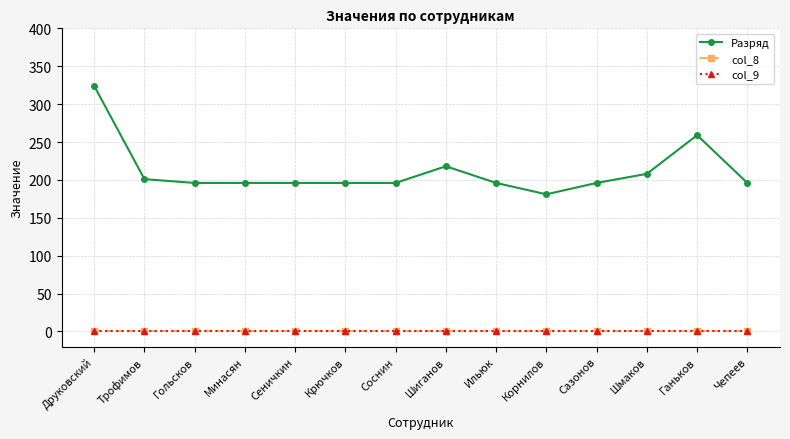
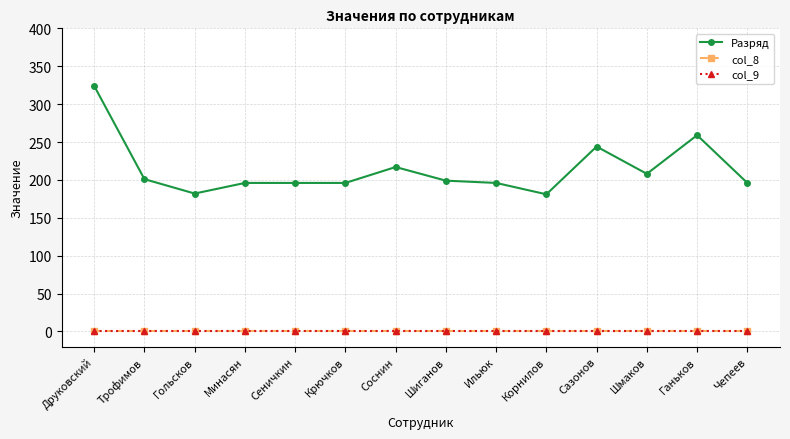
  {
    "Разряд": {
      "Друковский": 320,
      "Трофимов": 200,
-     "Гольсков": 200,
+     "Гольсков": 180,
      "Минасян": 200,
      "Сеничкин": 200,
      "Крючков": 200,
-     "Соснин": 200,
-     "Шиганов": 220,
+     "Соснин": 220,
+     "Шиганов": 200,
      "Ильюк": 200,
      "Корнилов": 180,
-     "Сазонов": 200,
+     "Сазонов": 240,
      "Шмаков": 210,
      "Ганьков": 260,
      "Чепеев": 200
    },
    "col_9": {
      "Друковский": 0,
      "Трофимов": 0,
      "Гольсков": 0,
      "Минасян": 0,
      "Сеничкин": 0,
      "Крючков": 0,
      "Соснин": 0,
      "Шиганов": 0,
      "Ильюк": 0,
      "Корнилов": 0,
      "Сазонов": 0,
      "Шмаков": 0,
      "Ганьков": 0,
      "Чепеев": 0
    }
  }
